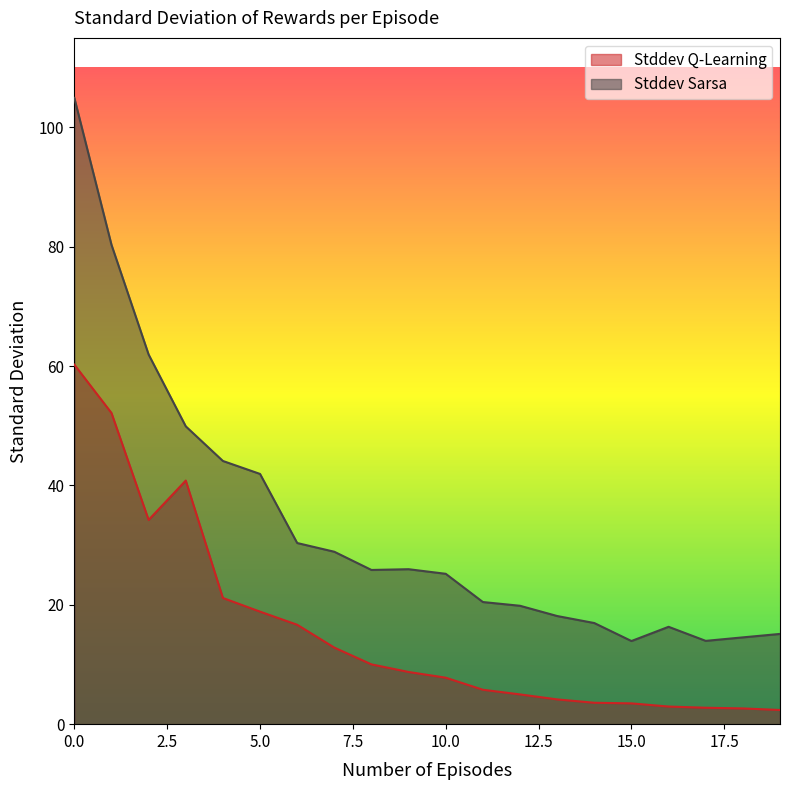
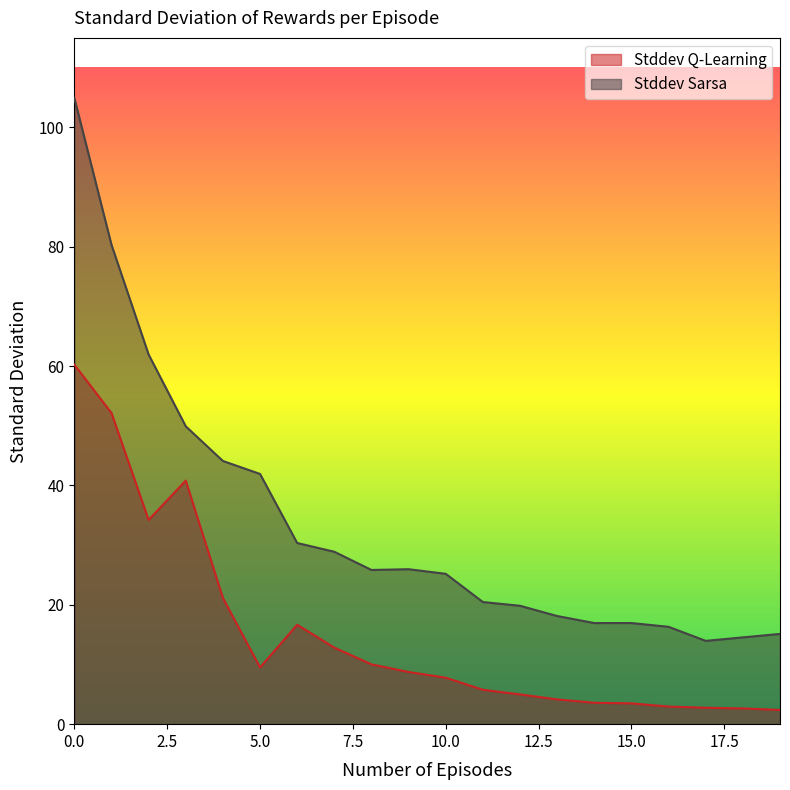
  {
    "Stddev Q-Learning": {
      "0.0": 60,
-     "5.0": 19,
+     "5.0": 10,
      "10.0": 8,
      "15.0": 3
    },
    "Stddev Sarsa": {
      "0.0": 105,
      "5.0": 42,
      "10.0": 25,
-     "15.0": 14
+     "15.0": 17
    }
  }
